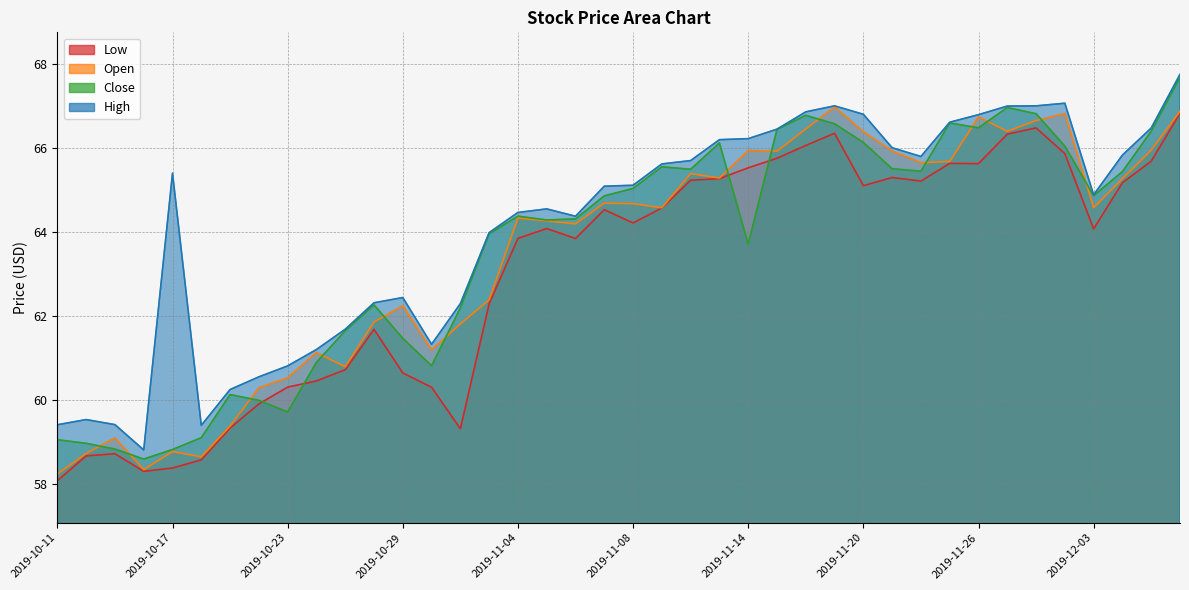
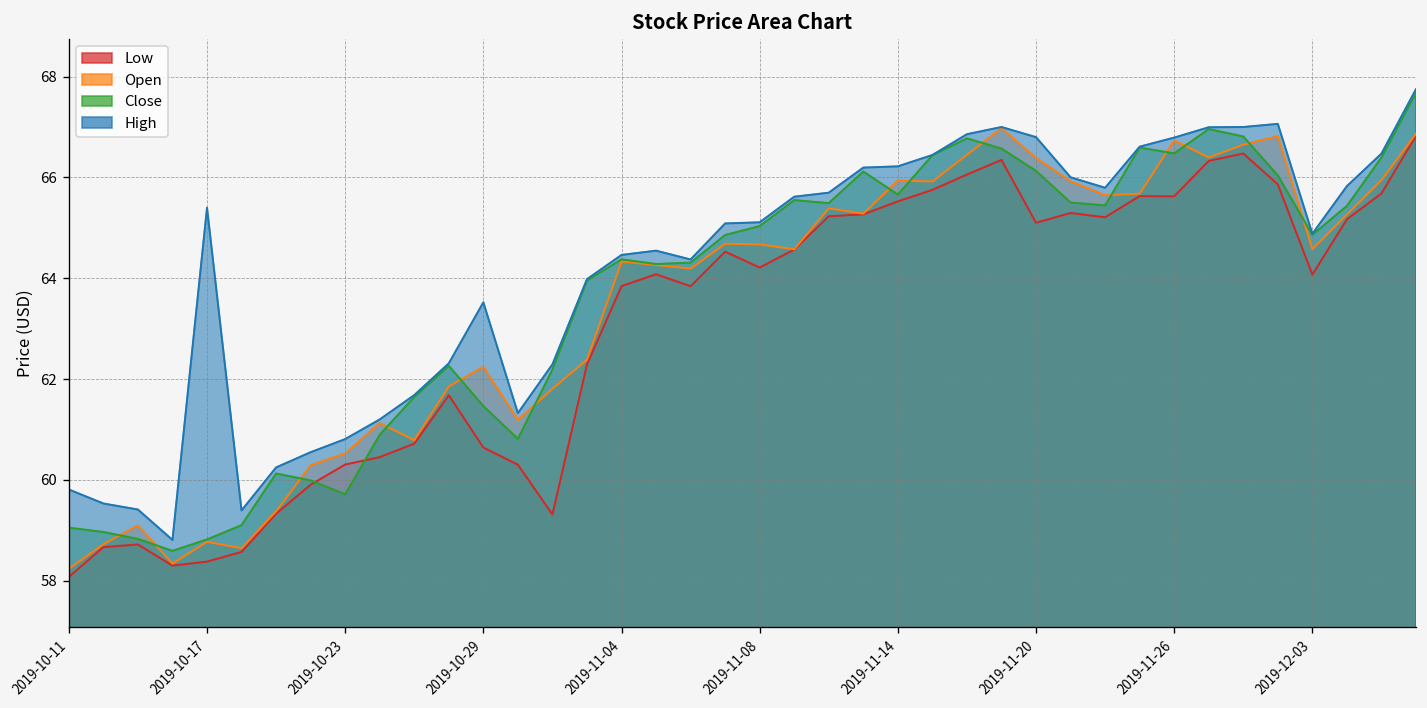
  {
    "Close": {
      "2019-10-11": 59.1,
      "2019-10-23": 59.7,
      "2019-10-29": 61.5,
      "2019-11-08": 65.0,
-     "2019-11-14": 63.7,
+     "2019-11-14": 65.7,
      "2019-11-20": 66.1,
      "2019-11-26": 66.5
    },
    "High": {
-     "2019-10-11": 59.4,
+     "2019-10-11": 59.8,
      "2019-10-17": 65.4,
      "2019-10-23": 60.8,
-     "2019-10-29": 62.4,
+     "2019-10-29": 63.5,
      "2019-11-04": 64.5,
      "2019-11-08": 65.1,
      "2019-11-14": 66.2,
      "2019-11-20": 66.8
    }
  }
